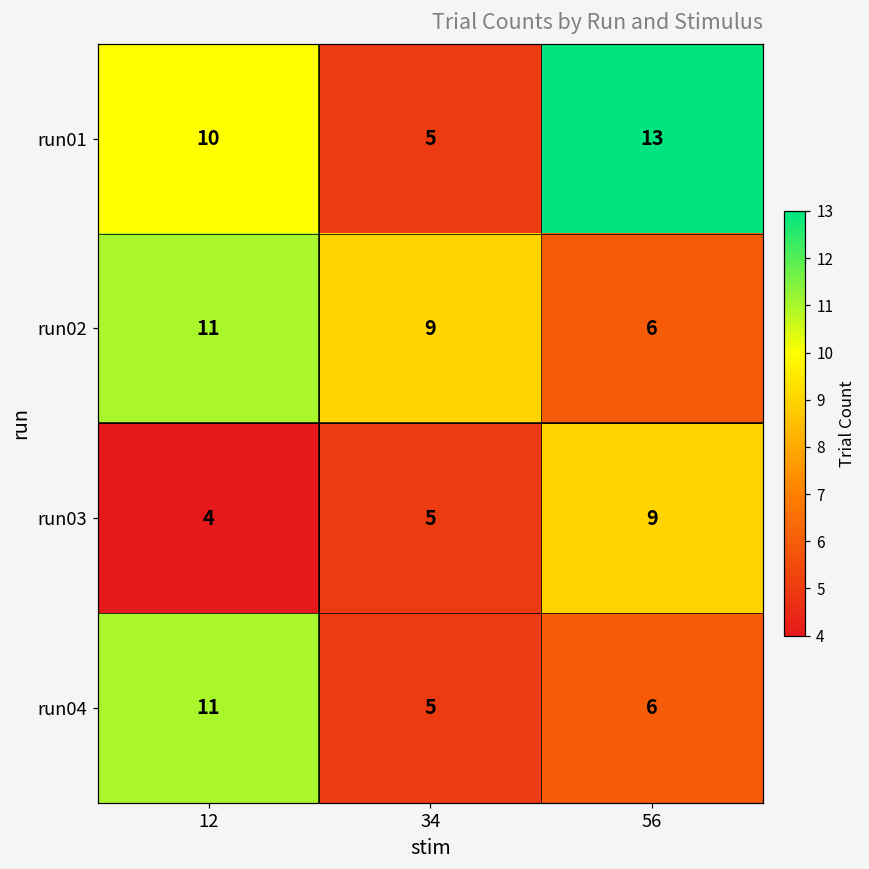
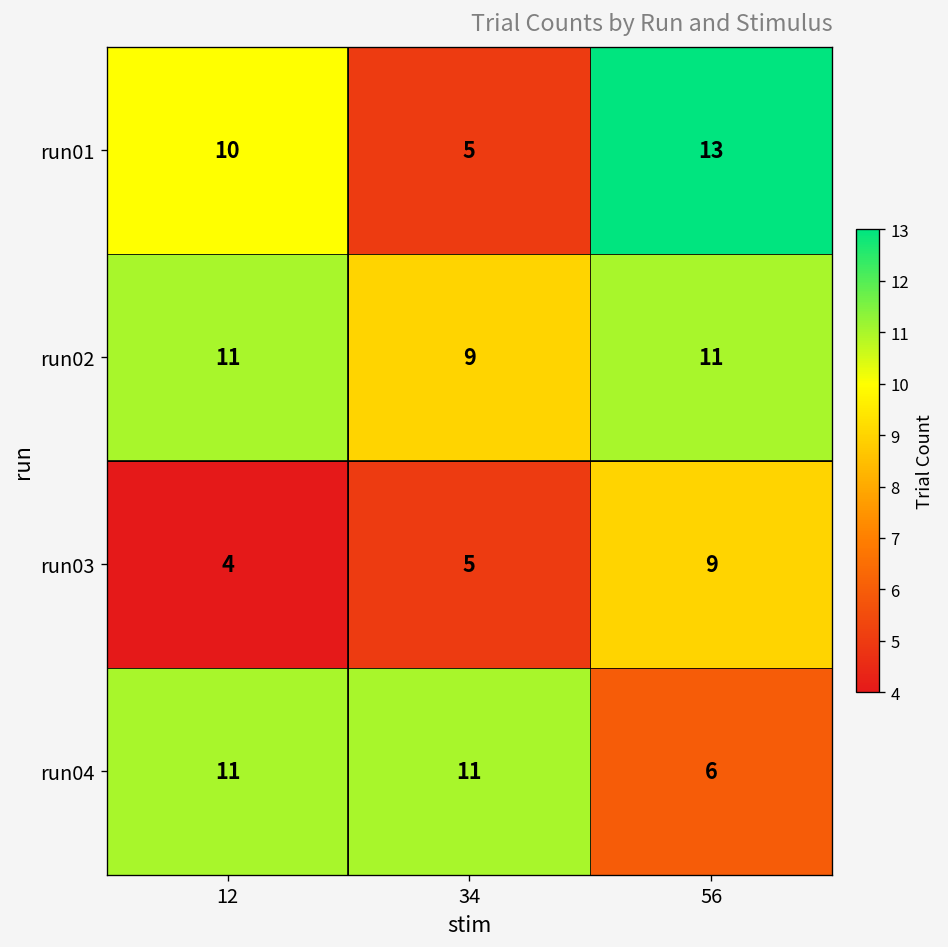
  {
    "run01": {
      "12": 10,
      "34": 5,
      "56": 13
    },
    "run02": {
      "12": 11,
      "34": 9,
-     "56": 6
+     "56": 11
    },
    "run03": {
      "12": 4,
      "34": 5,
      "56": 9
    },
    "run04": {
      "12": 11,
-     "34": 5,
+     "34": 11,
      "56": 6
    }
  }
